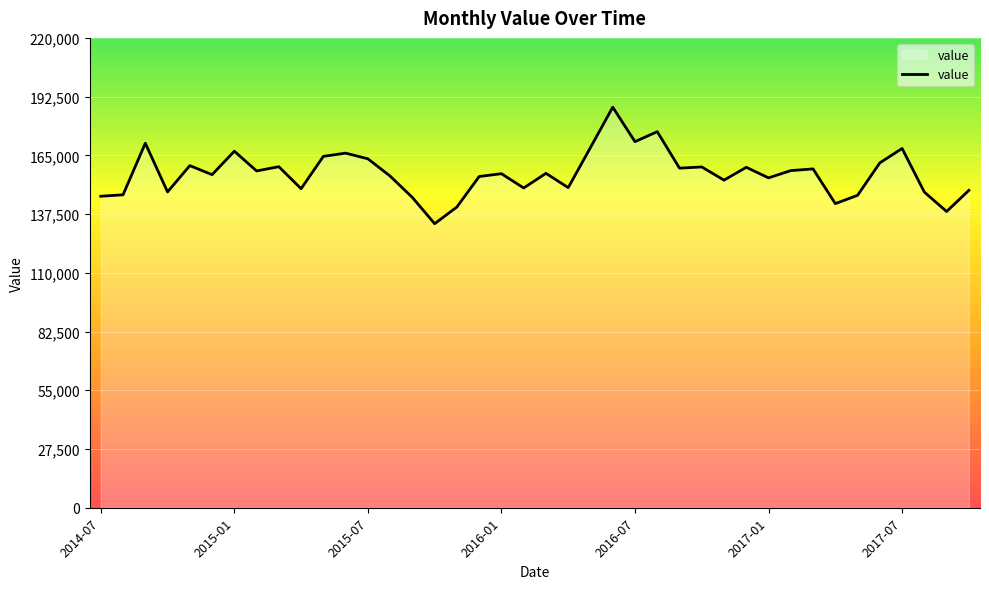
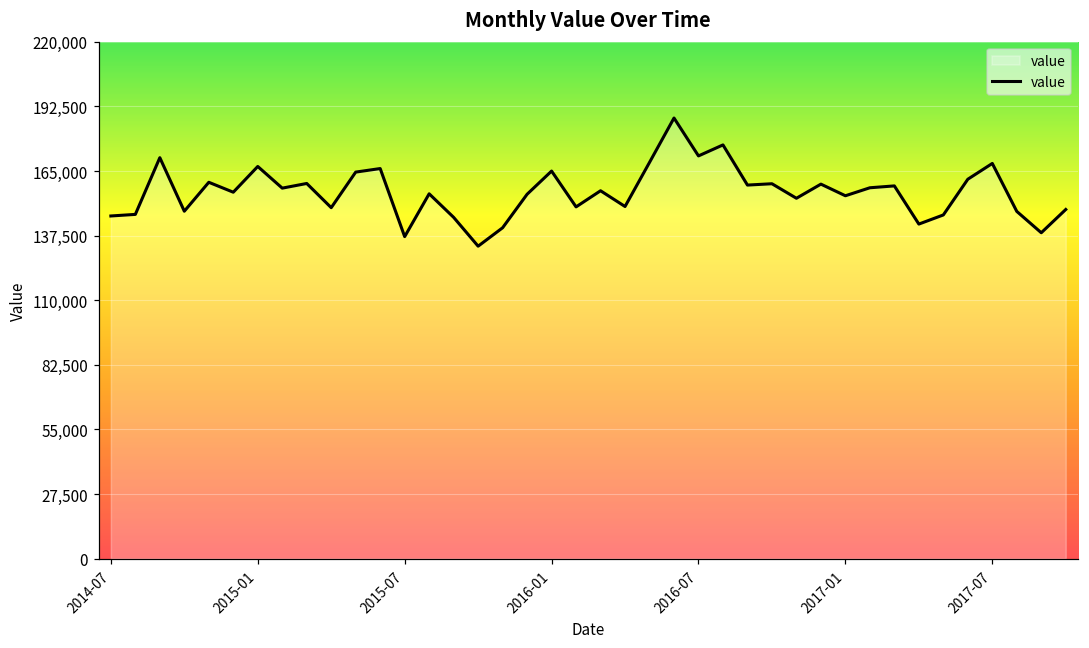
  {
    "2014-07": "146,000",
    "2015-01": "167,000",
-   "2015-07": "163,000",
-   "2016-01": "156,000",
+   "2015-07": "137,000",
+   "2016-01": "165,000",
    "2016-07": "171,000",
    "2017-01": "154,000",
    "2017-07": "168,000"
  }
